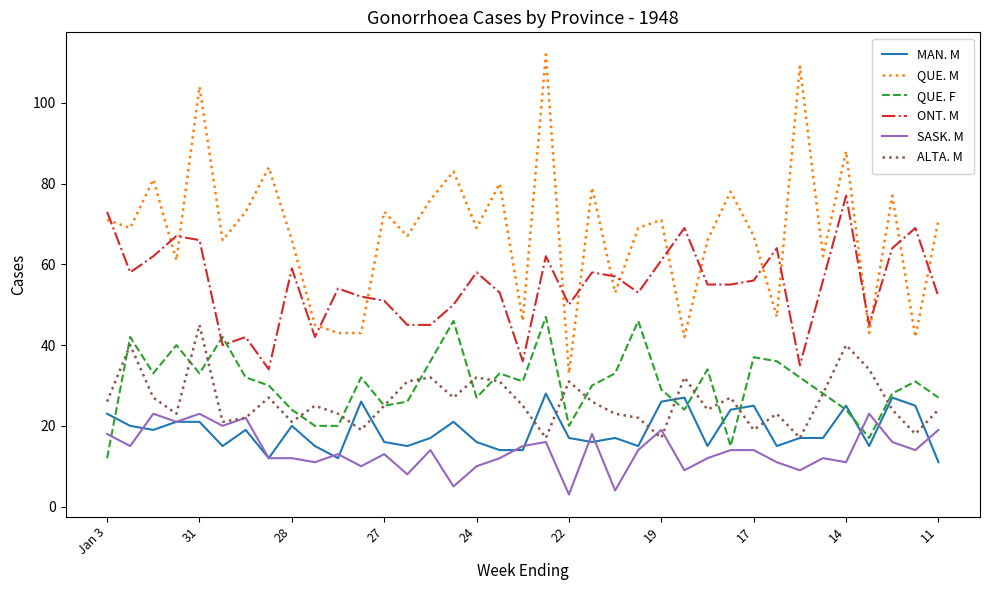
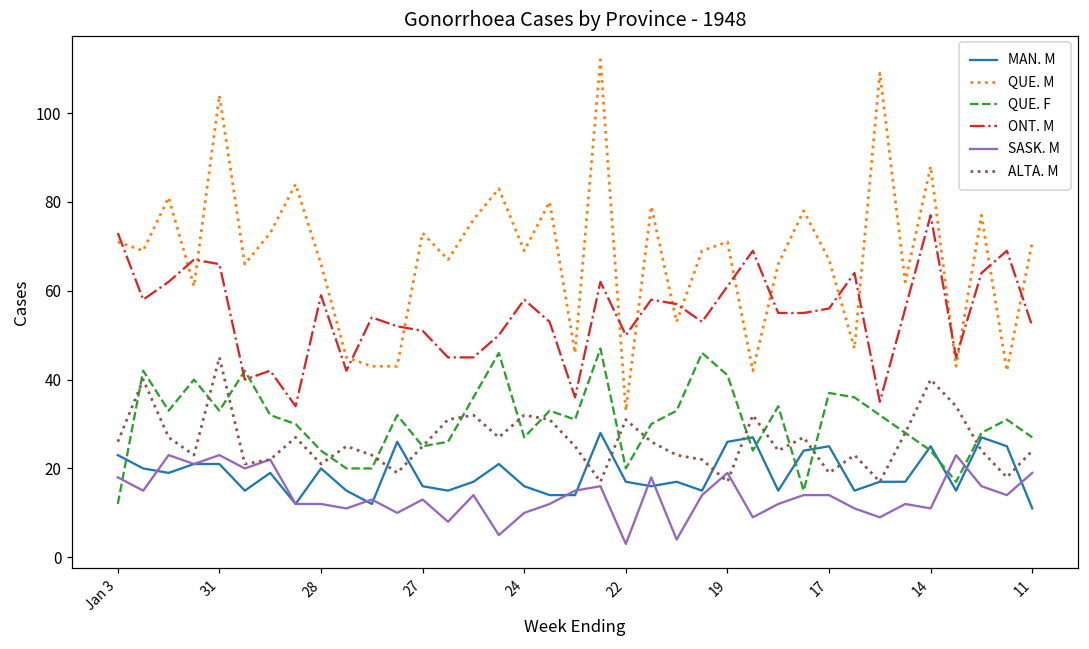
  {
    "MAN. M": {
      "Jan 3": 23,
      "27": 16,
      "22": 17,
      "19": 26,
      "11": 11
    },
    "QUE. M": {
      "Jan 3": 71,
      "27": 73,
      "22": 33,
      "19": 71,
      "11": 71
    },
    "QUE. F": {
      "Jan 3": 12,
      "22": 20,
-     "19": 29,
+     "19": 41,
      "11": 27
    },
    "ONT. M": {
      "Jan 3": 73,
      "27": 51,
      "22": 50,
      "19": 61,
      "11": 52
    },
    "SASK. M": {
      "Jan 3": 18,
      "27": 13,
      "22": 3,
      "19": 19,
      "11": 19
    },
    "ALTA. M": {
      "Jan 3": 26,
      "22": 31,
      "19": 17,
      "11": 24
    }
  }
